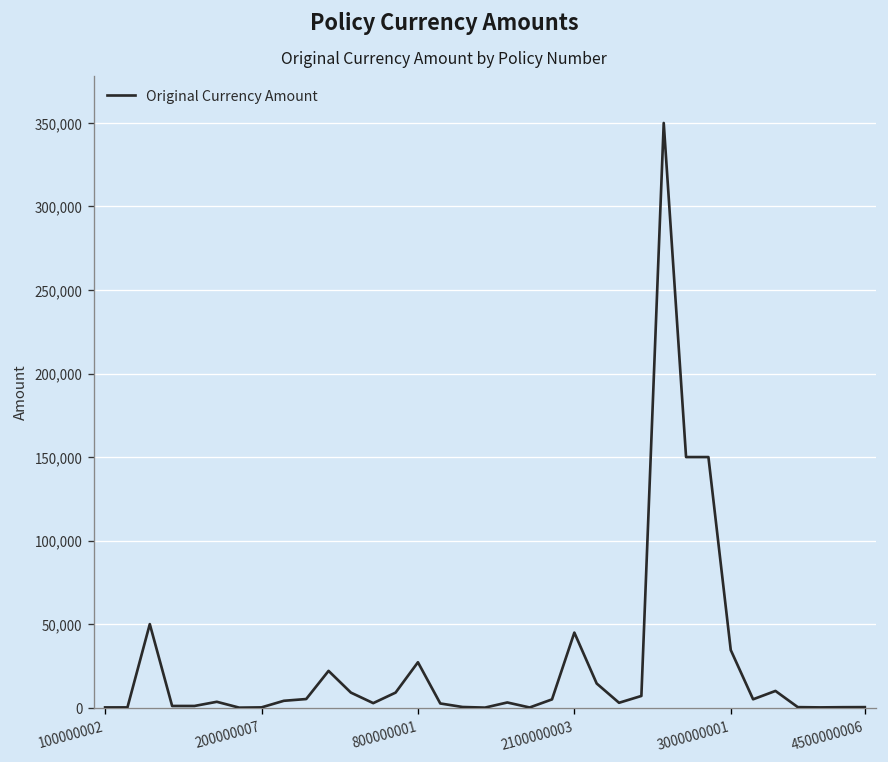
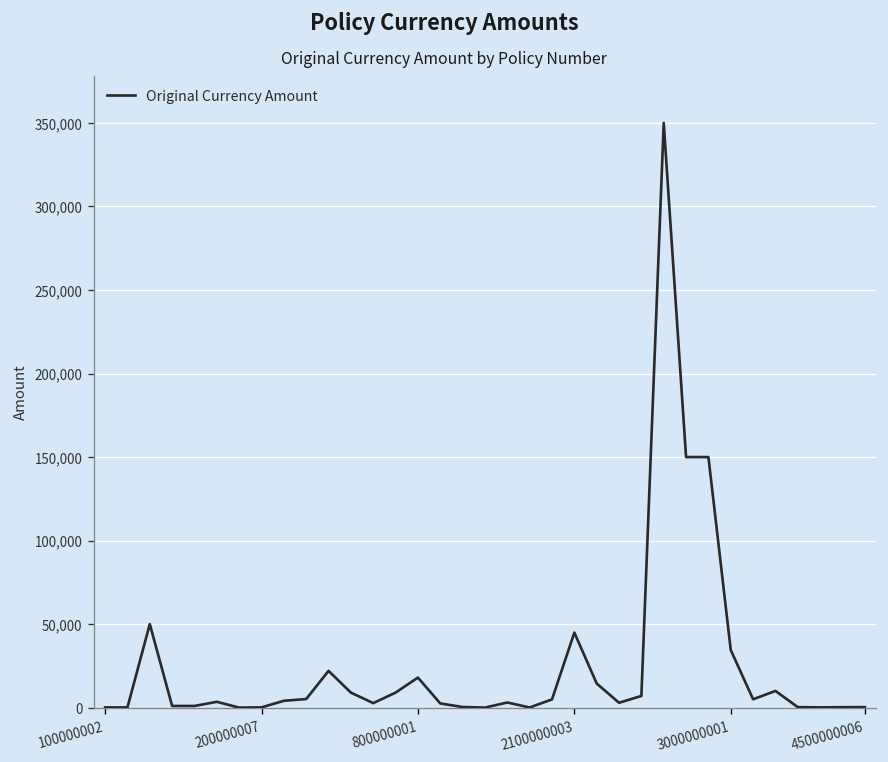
  {
    "100000002": "0",
    "200000007": "0",
-   "800000001": "27,000",
+   "800000001": "18,000",
    "2100000003": "45,000",
    "3000000001": "34,000",
    "4500000006": "0"
  }
